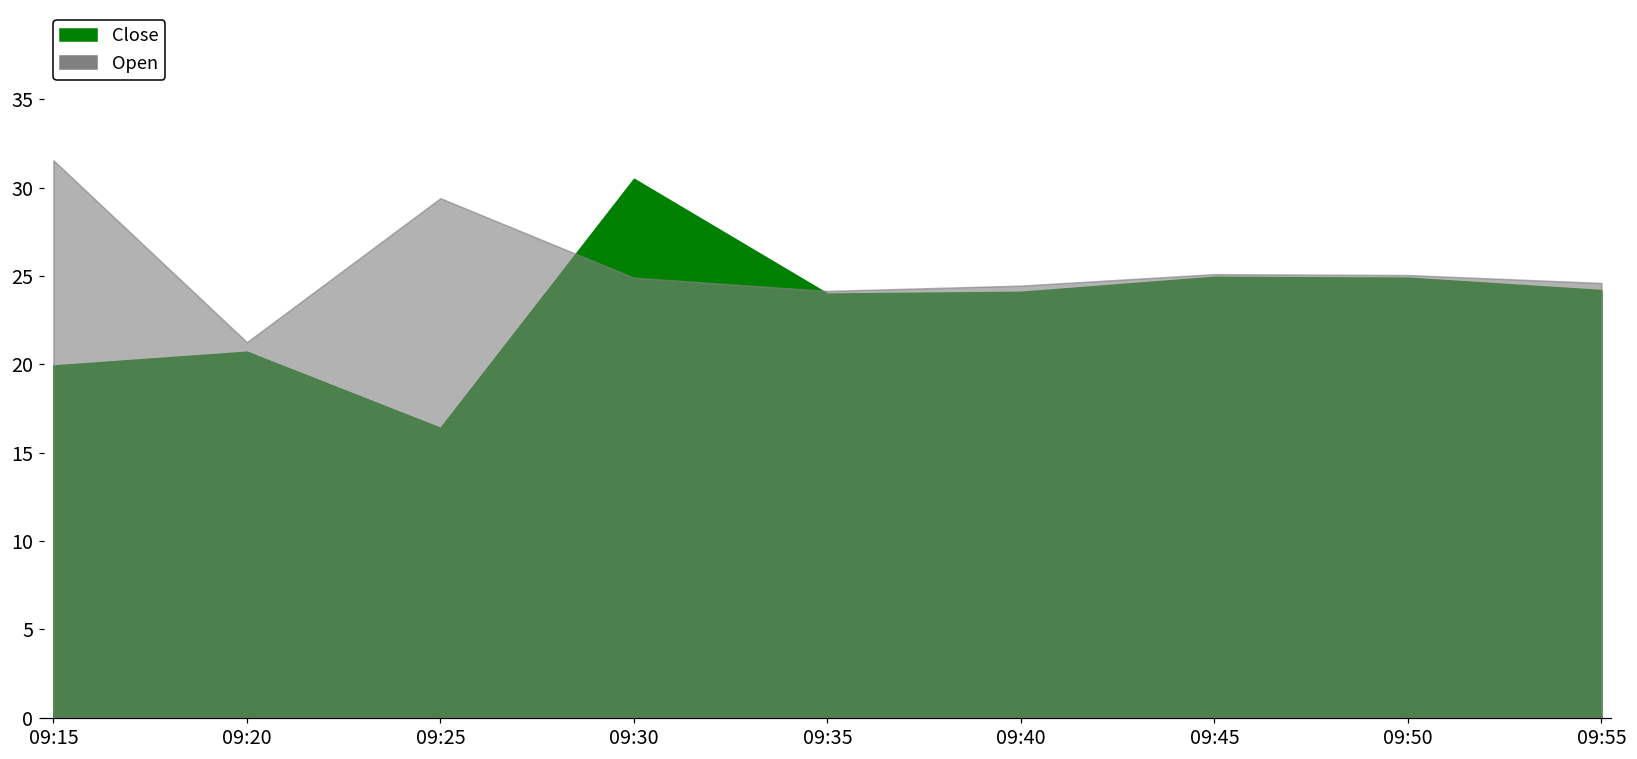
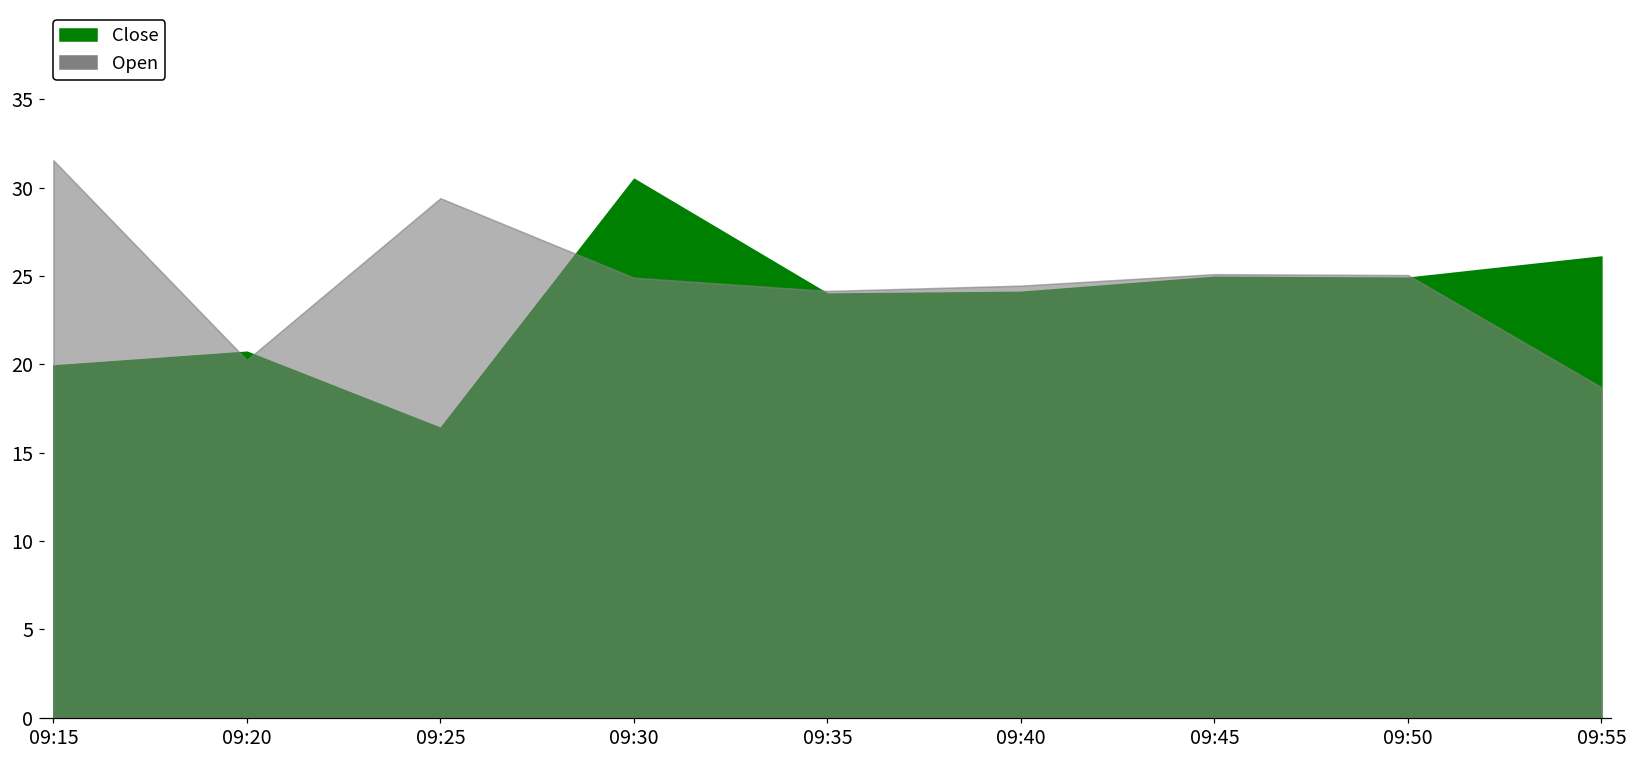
  {
    "Close": {
      "09:15": 19.9,
      "09:20": 20.7,
      "09:25": 16.4,
      "09:30": 30.5,
      "09:40": 24.1,
-     "09:55": 24.2
+     "09:55": 26.1
    },
    "Open": {
      "09:15": 31.6,
-     "09:20": 21.3,
+     "09:20": 20.2,
      "09:25": 29.4,
      "09:30": 24.9,
      "09:40": 24.5,
-     "09:55": 24.6
+     "09:55": 18.7
    }
  }
